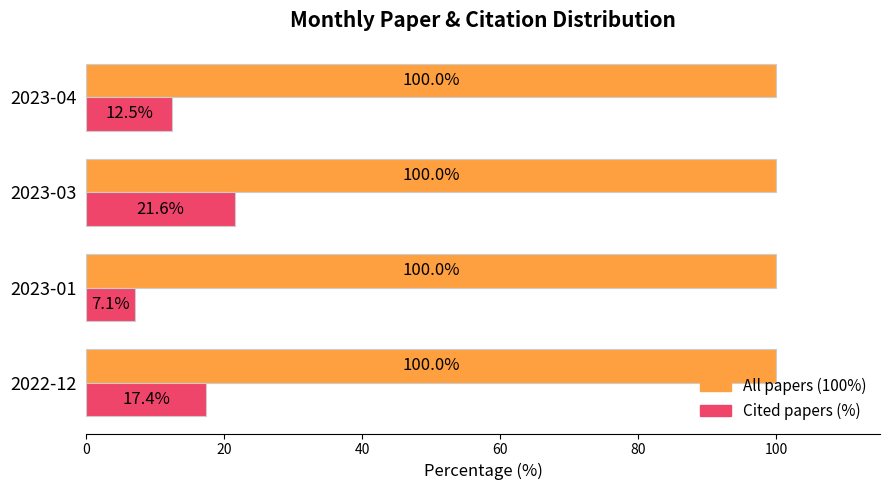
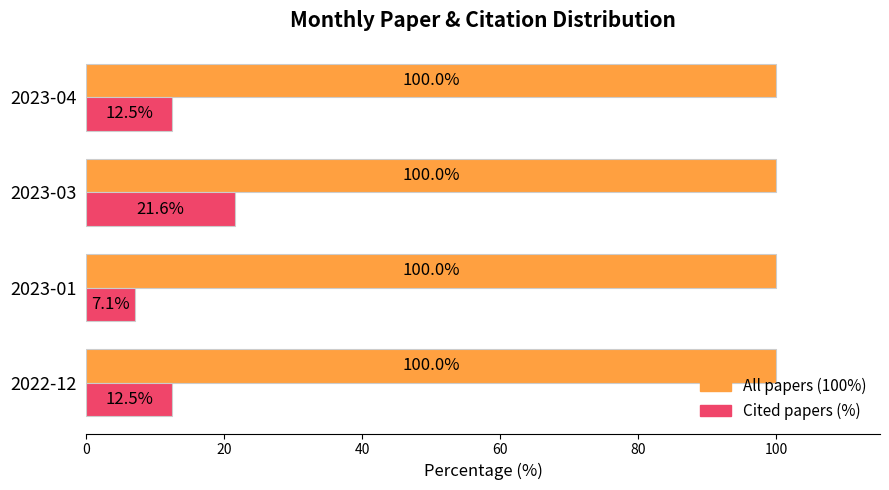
  {
    "All papers (100%)": {
      "2023-04": "100.0%",
      "2023-03": "100.0%",
      "2023-01": "100.0%",
      "2022-12": "100.0%"
    },
    "Cited papers (%)": {
      "2023-04": "12.5%",
      "2023-03": "21.6%",
      "2023-01": "7.1%",
-     "2022-12": "17.4%"
+     "2022-12": "12.5%"
    }
  }
